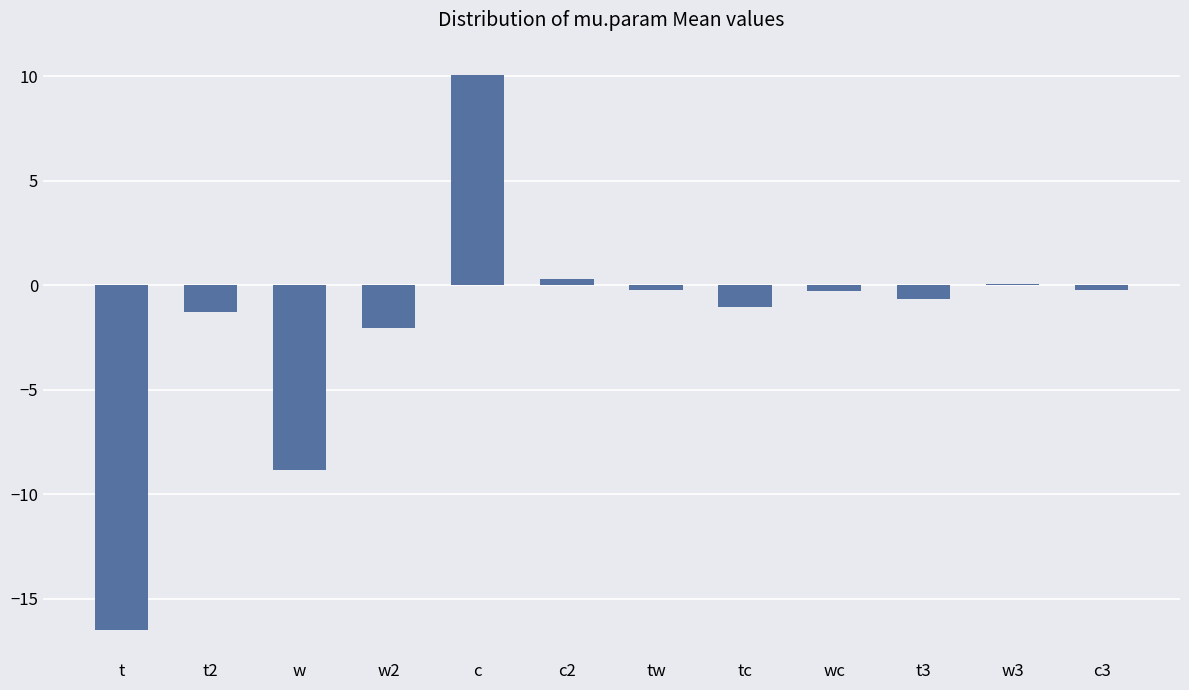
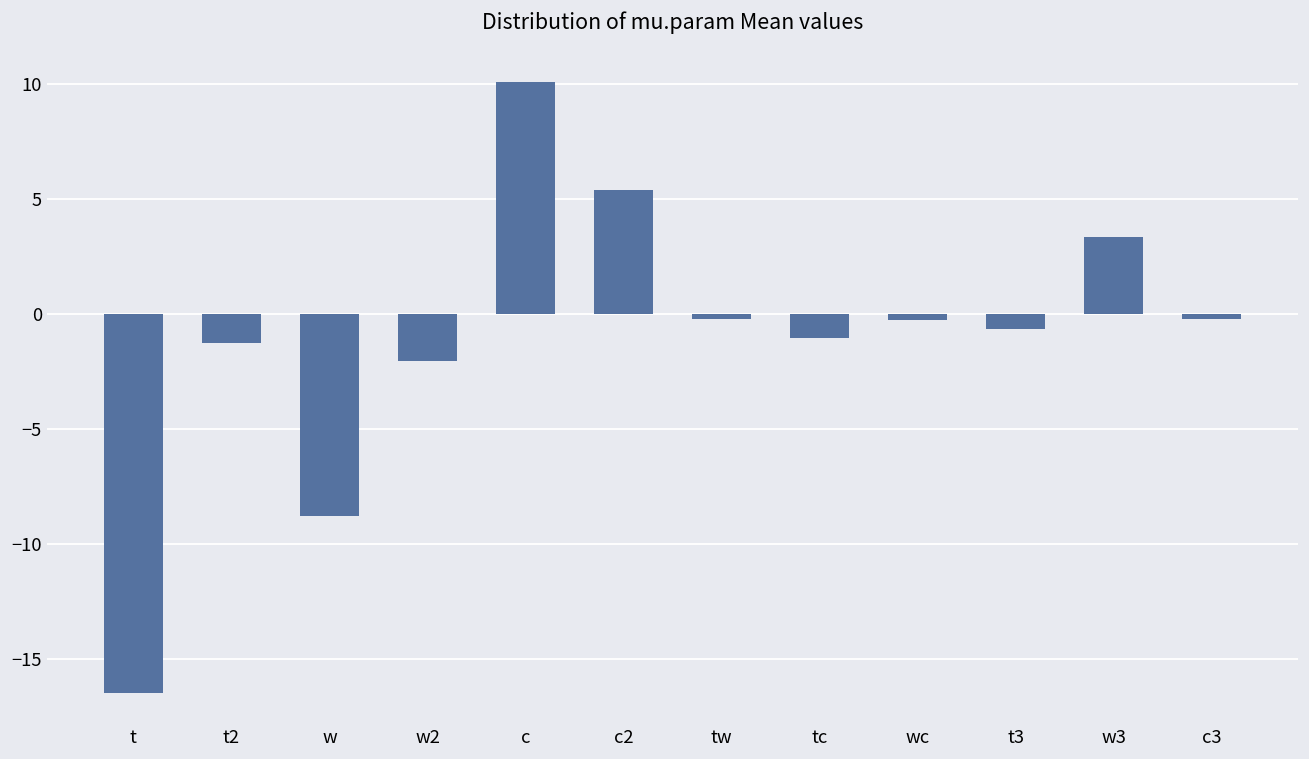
  {
    "t": -16.5,
    "t2": -1.3,
    "w": -8.8,
    "w2": -2.0,
    "c": 10.1,
-   "c2": 0.3,
+   "c2": 5.4,
    "tw": -0.2,
    "tc": -1.1,
    "wc": -0.3,
    "t3": -0.7,
-   "w3": 0.1,
+   "w3": 3.3,
    "c3": -0.2
  }
